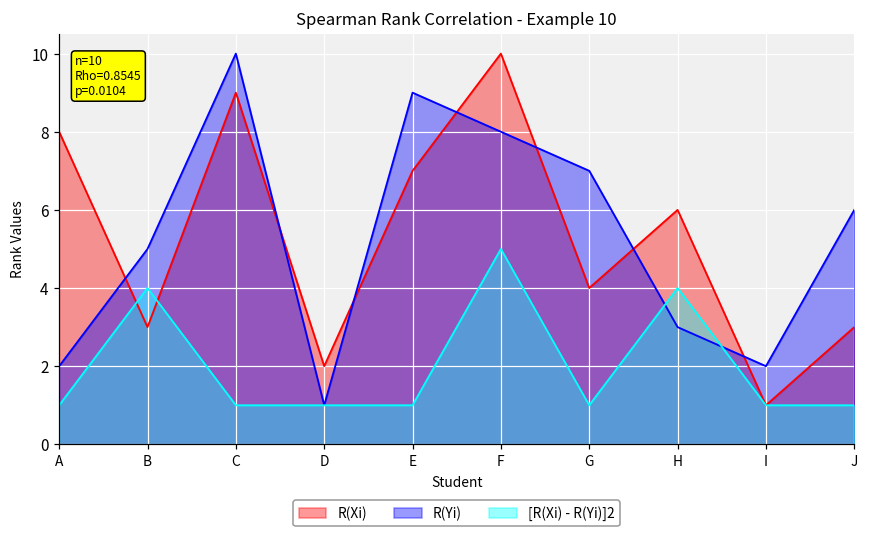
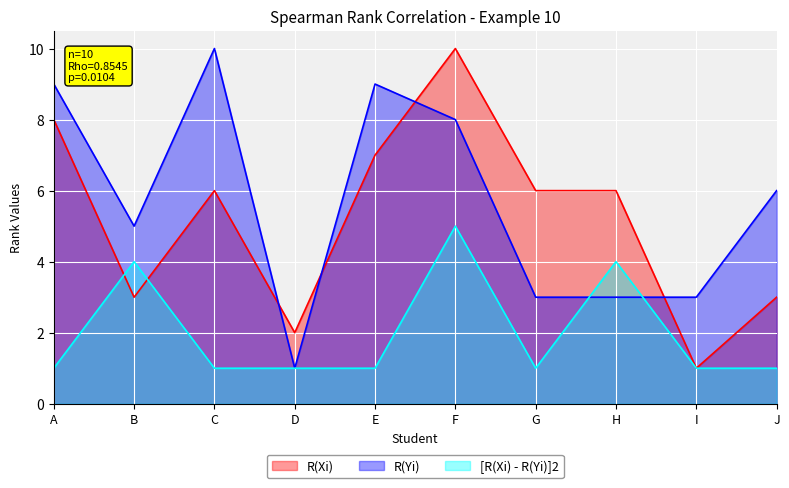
  {
    "R(Xi)": {
      "A": 8,
      "B": 3,
-     "C": 9,
+     "C": 6,
      "D": 2,
      "E": 7,
      "F": 10,
-     "G": 4,
+     "G": 6,
      "H": 6,
      "J": 3
    },
    "R(Yi)": {
-     "A": 2,
+     "A": 9,
      "B": 5,
      "C": 10,
      "E": 9,
      "F": 8,
-     "G": 7,
+     "G": 3,
      "H": 3,
-     "I": 2,
+     "I": 3,
      "J": 6
    },
    "[R(Xi) - R(Yi)]2": {
      "A": 1,
      "B": 4,
      "C": 1,
      "E": 1,
      "F": 5,
      "G": 1,
      "H": 4,
      "J": 1
    }
  }
